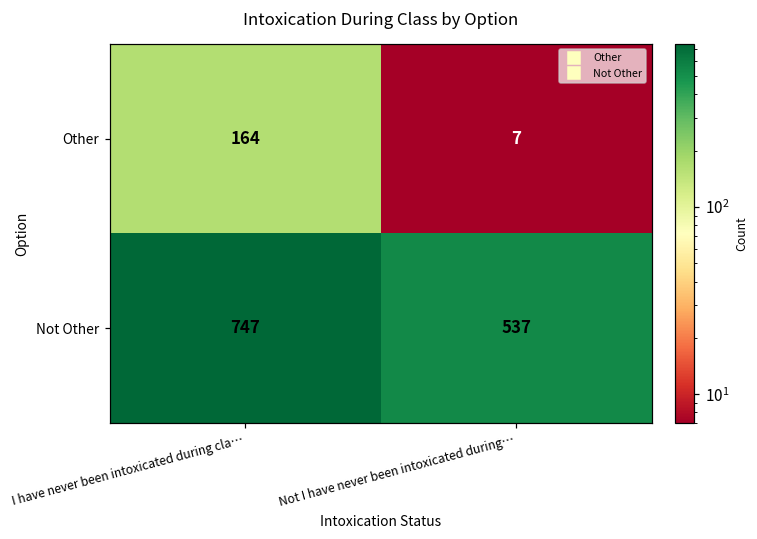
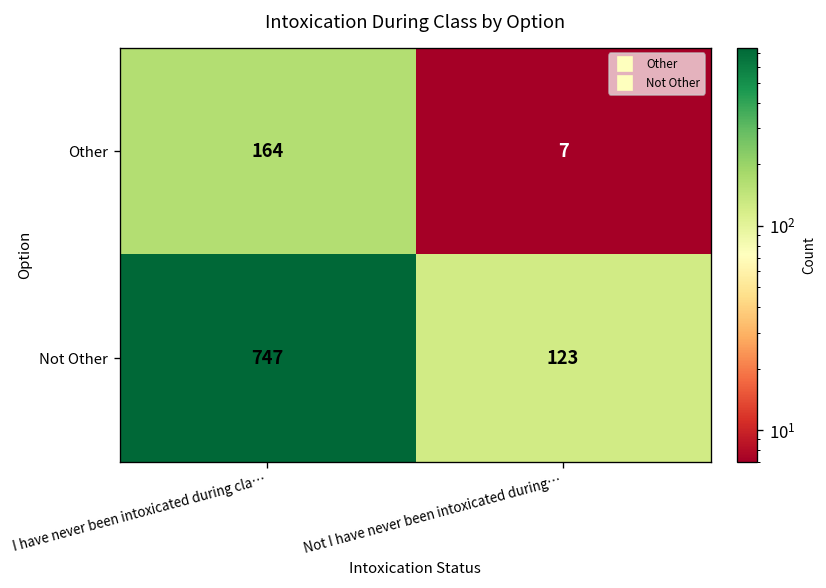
  {
    "Other": {
      "I have never been intoxicated during cla…": 164,
      "Not I have never been intoxicated during…": 7
    },
    "Not Other": {
      "I have never been intoxicated during cla…": 747,
-     "Not I have never been intoxicated during…": 537
+     "Not I have never been intoxicated during…": 123
    }
  }
